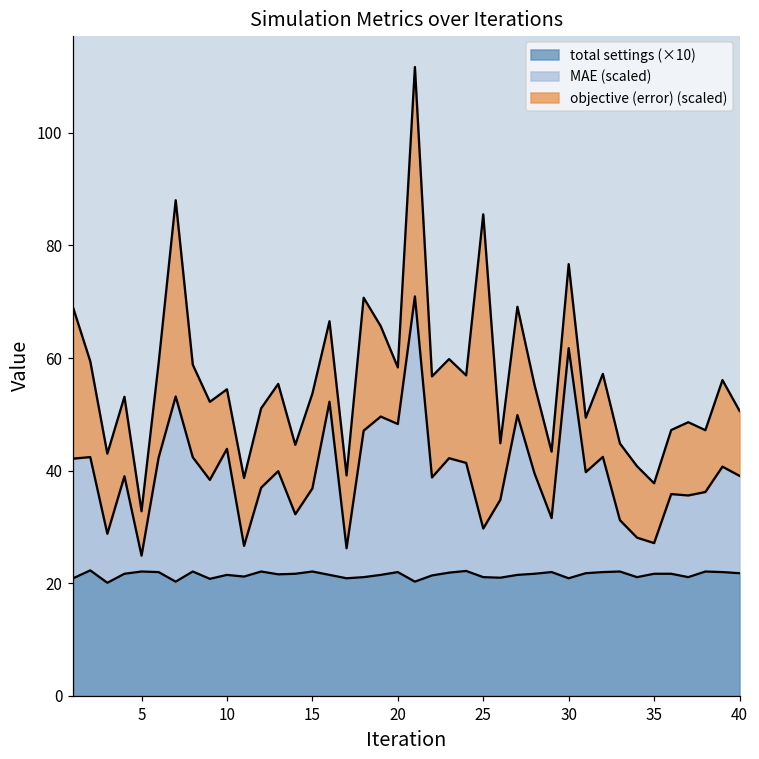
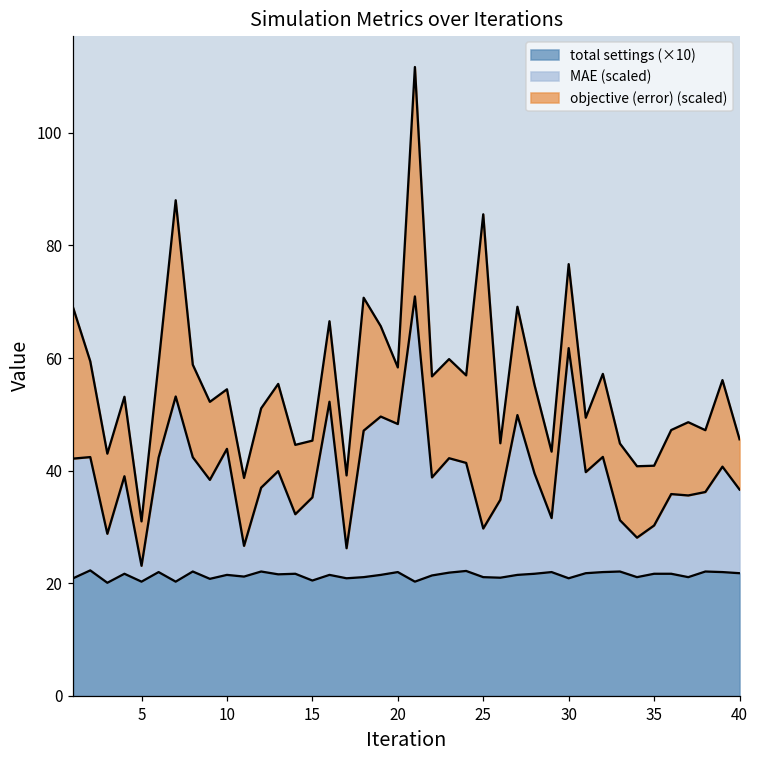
  {
    "total settings (×10)": {
-     "5": 22,
+     "5": 20,
      "10": 22,
-     "15": 22,
+     "15": 21,
      "20": 22,
      "25": 21,
      "30": 21,
      "35": 22,
      "40": 22
    },
    "MAE (scaled)": {
      "5": 3,
      "10": 22,
      "15": 15,
      "20": 26,
      "25": 9,
      "30": 41,
-     "35": 5,
-     "40": 17
+     "35": 9,
+     "40": 15
    },
    "objective (error) (scaled)": {
      "5": 8,
      "10": 11,
-     "15": 17,
+     "15": 10,
      "20": 10,
      "25": 56,
      "30": 15,
      "35": 11,
-     "40": 12
+     "40": 9
    }
  }
